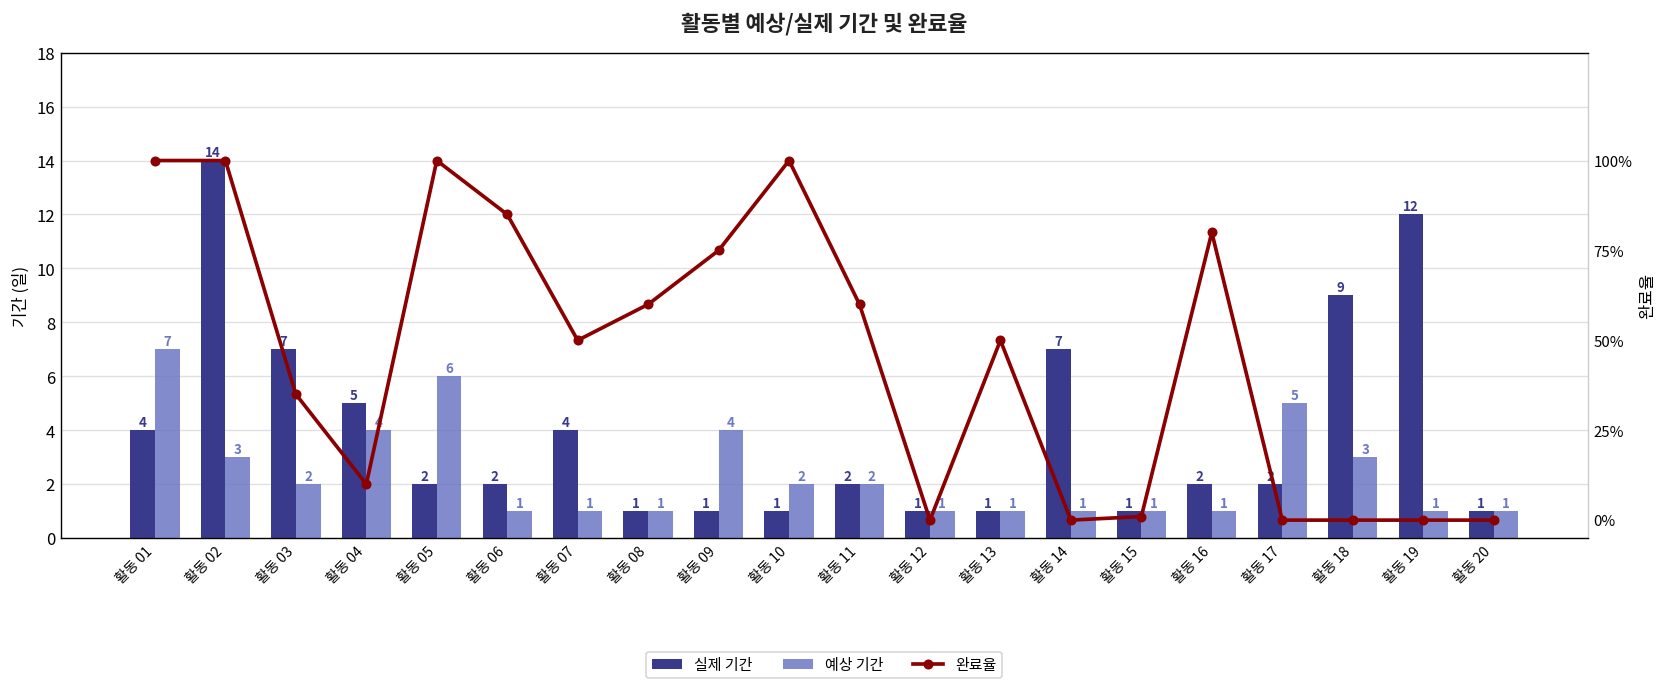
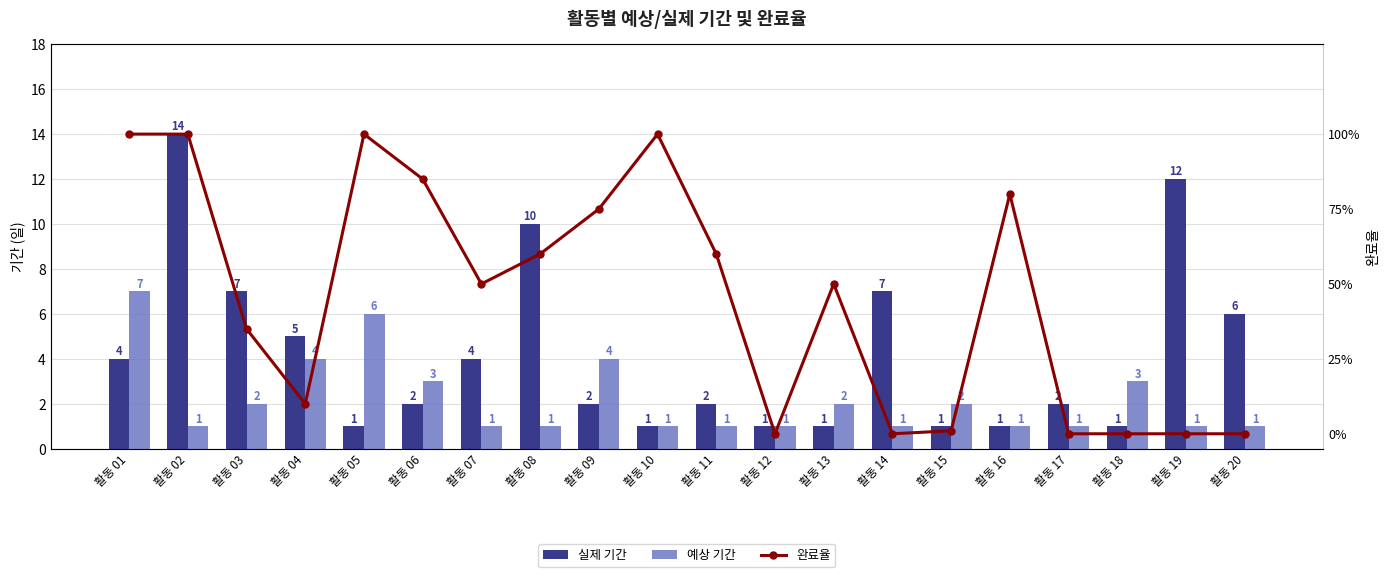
  {
    "실제 기간": {
      "활동 01": 4,
      "활동 02": 14,
      "활동 03": 7,
      "활동 04": 5,
-     "활동 05": 2,
+     "활동 05": 1,
      "활동 06": 2,
      "활동 07": 4,
-     "활동 08": 1,
-     "활동 09": 1,
+     "활동 08": 10,
+     "활동 09": 2,
      "활동 10": 1,
      "활동 11": 2,
      "활동 12": 1,
      "활동 13": 1,
      "활동 14": 7,
      "활동 15": 1,
-     "활동 16": 2,
+     "활동 16": 1,
      "활동 17": 2,
-     "활동 18": 9,
+     "활동 18": 1,
      "활동 19": 12,
-     "활동 20": 1
+     "활동 20": 6
    },
    "예상 기간": {
      "활동 01": 7,
-     "활동 02": 3,
+     "활동 02": 1,
      "활동 03": 2,
      "활동 04": 4,
      "활동 05": 6,
-     "활동 06": 1,
+     "활동 06": 3,
      "활동 07": 1,
      "활동 08": 1,
      "활동 09": 4,
-     "활동 10": 2,
-     "활동 11": 2,
+     "활동 10": 1,
+     "활동 11": 1,
      "활동 12": 1,
-     "활동 13": 1,
+     "활동 13": 2,
      "활동 14": 1,
-     "활동 15": 1,
+     "활동 15": 2,
      "활동 16": 1,
-     "활동 17": 5,
+     "활동 17": 1,
      "활동 18": 3,
      "활동 19": 1,
      "활동 20": 1
    }
  }
